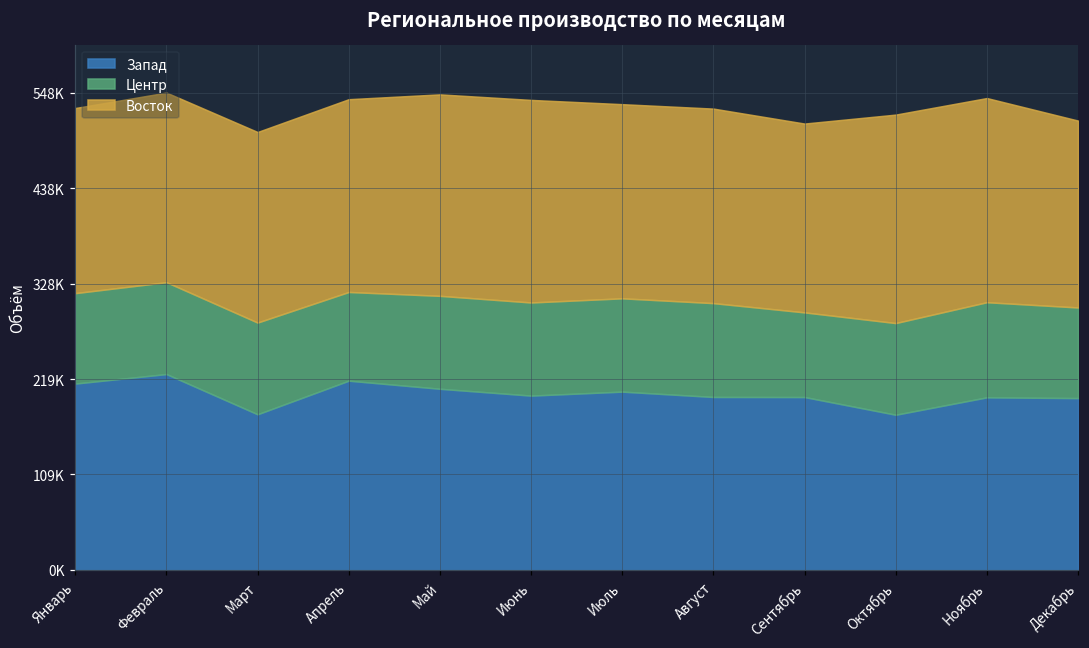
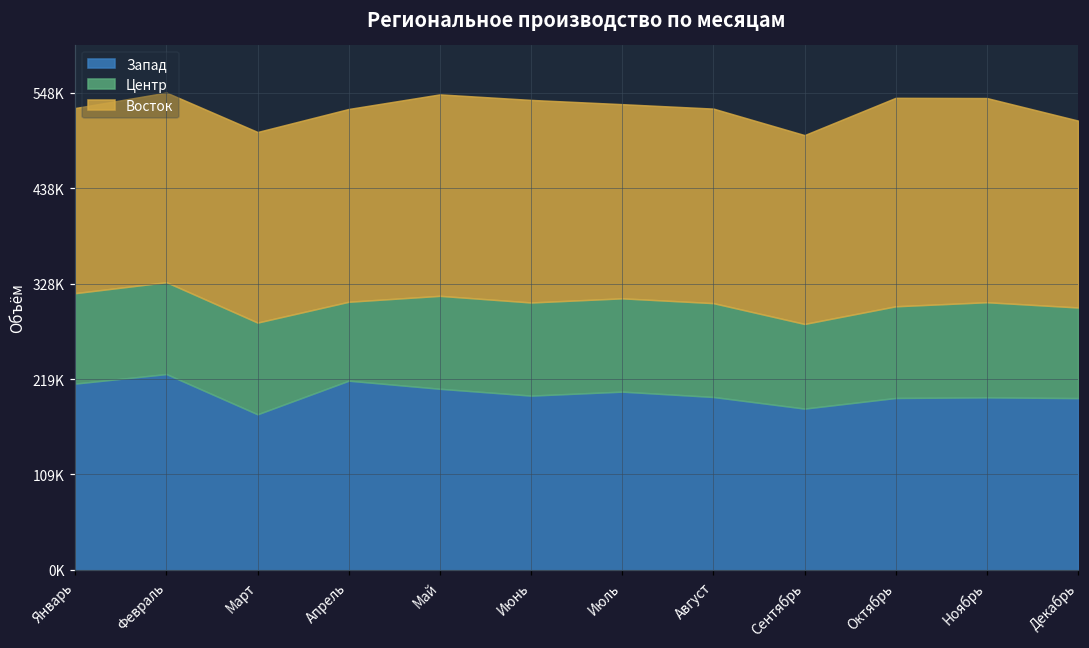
  {
    "Запад": {
      "Январь": 210000,
      "Февраль": 220000,
      "Март": 180000,
      "Апрель": 220000,
      "Май": 210000,
      "Июнь": 200000,
      "Июль": 200000,
      "Август": 200000,
-     "Сентябрь": 200000,
-     "Октябрь": 180000,
+     "Сентябрь": 190000,
+     "Октябрь": 200000,
      "Ноябрь": 200000,
      "Декабрь": 200000
    },
    "Центр": {
      "Январь": 100000,
      "Февраль": 110000,
      "Март": 110000,
-     "Апрель": 100000,
+     "Апрель": 90000,
      "Май": 110000,
      "Июнь": 110000,
      "Июль": 110000,
      "Август": 110000,
      "Сентябрь": 100000,
      "Октябрь": 110000,
      "Ноябрь": 110000,
      "Декабрь": 100000
    },
    "Восток": {
      "Январь": 210000,
      "Март": 220000,
      "Апрель": 220000,
      "Май": 230000,
      "Июнь": 230000,
      "Июль": 220000,
      "Август": 220000,
      "Сентябрь": 220000,
      "Октябрь": 240000,
      "Ноябрь": 230000,
      "Декабрь": 210000
    }
  }
